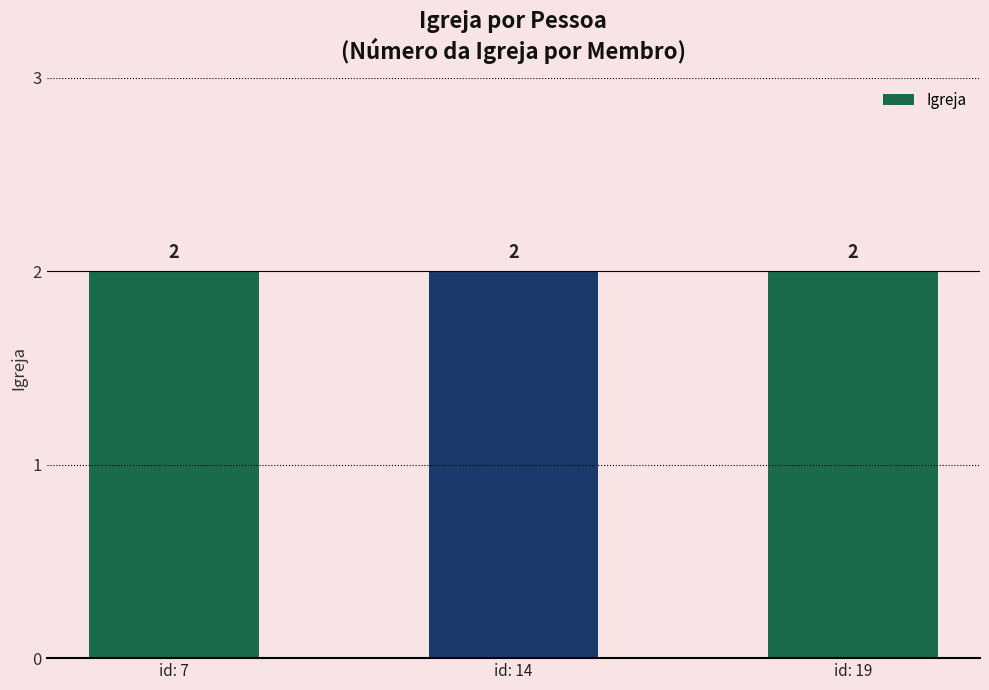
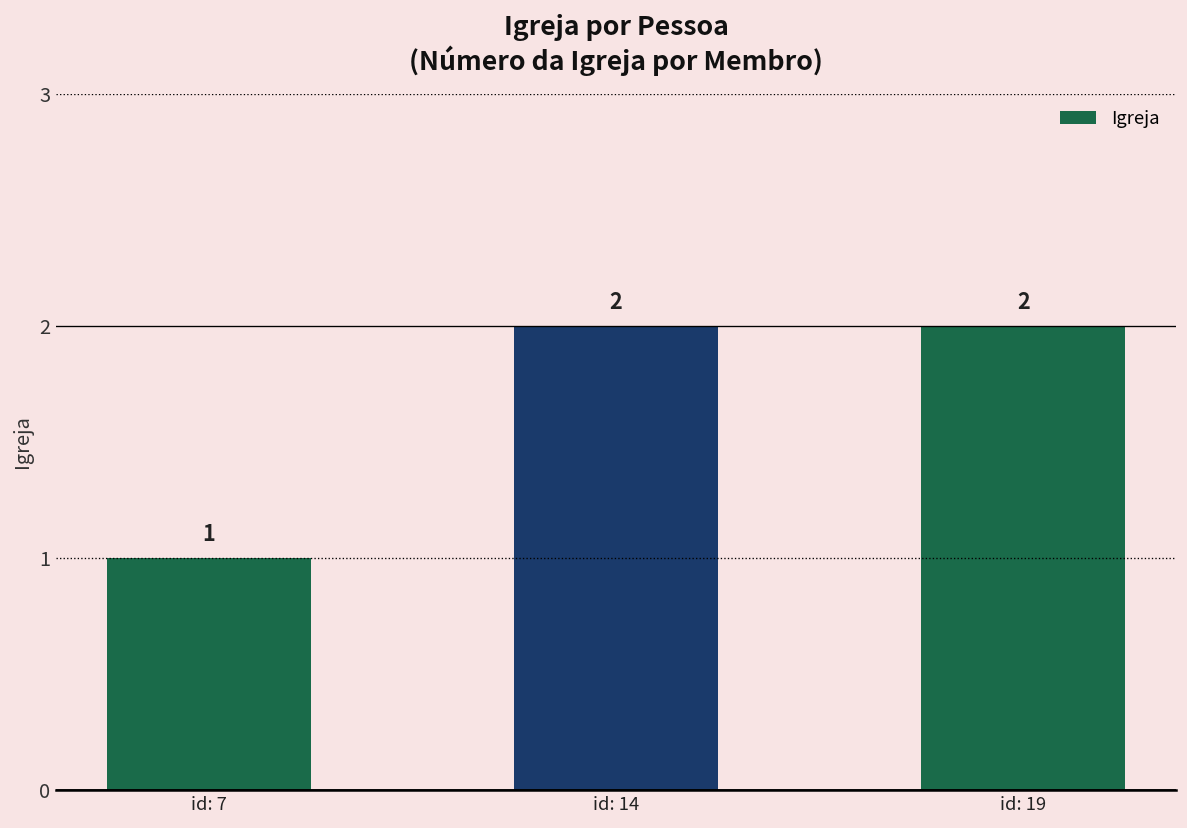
  {
-   "id: 7": 2,
+   "id: 7": 1,
    "id: 14": 2,
    "id: 19": 2
  }
